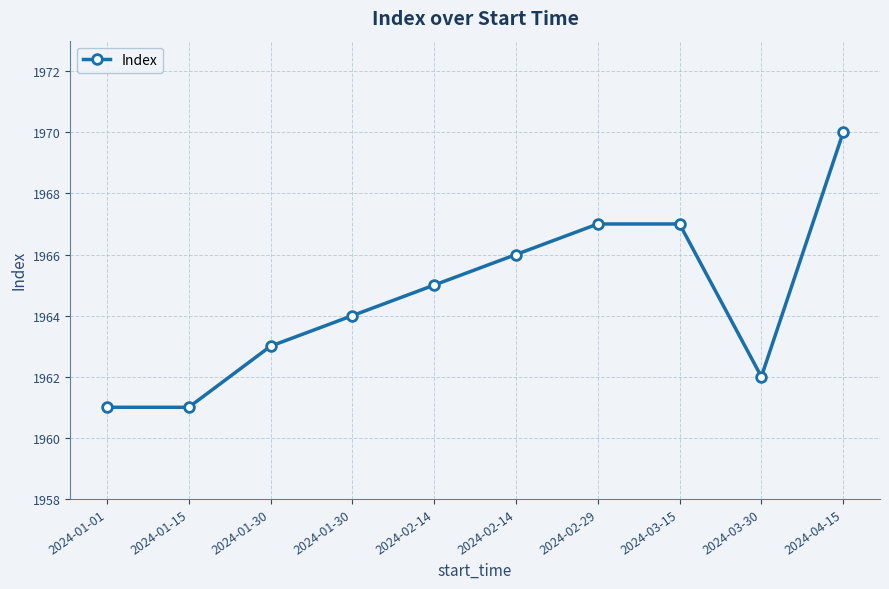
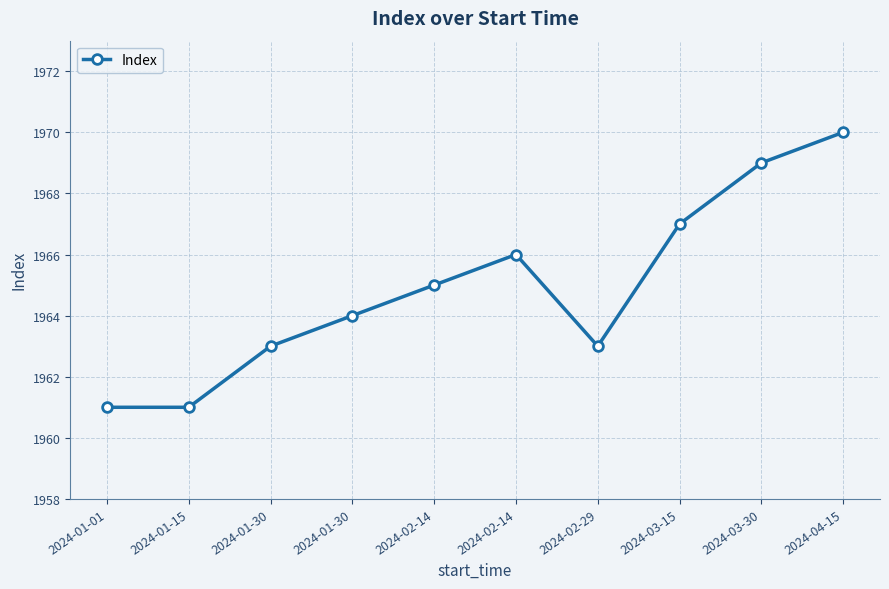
  {
    "2024-01-01": 1961,
    "2024-01-15": 1961,
-   "2024-02-29": 1967,
+   "2024-02-29": 1963,
    "2024-03-15": 1967,
-   "2024-03-30": 1962,
+   "2024-03-30": 1969,
    "2024-04-15": 1970
  }
